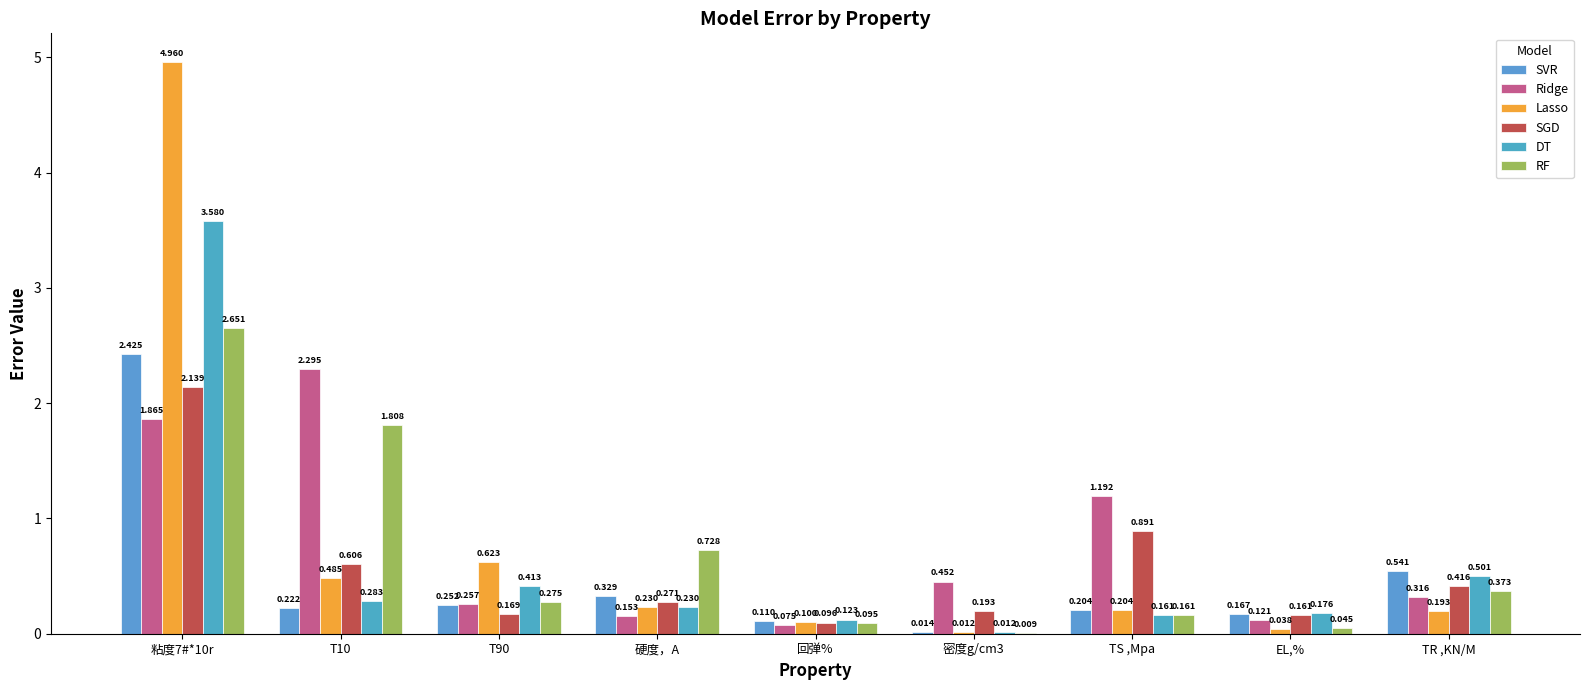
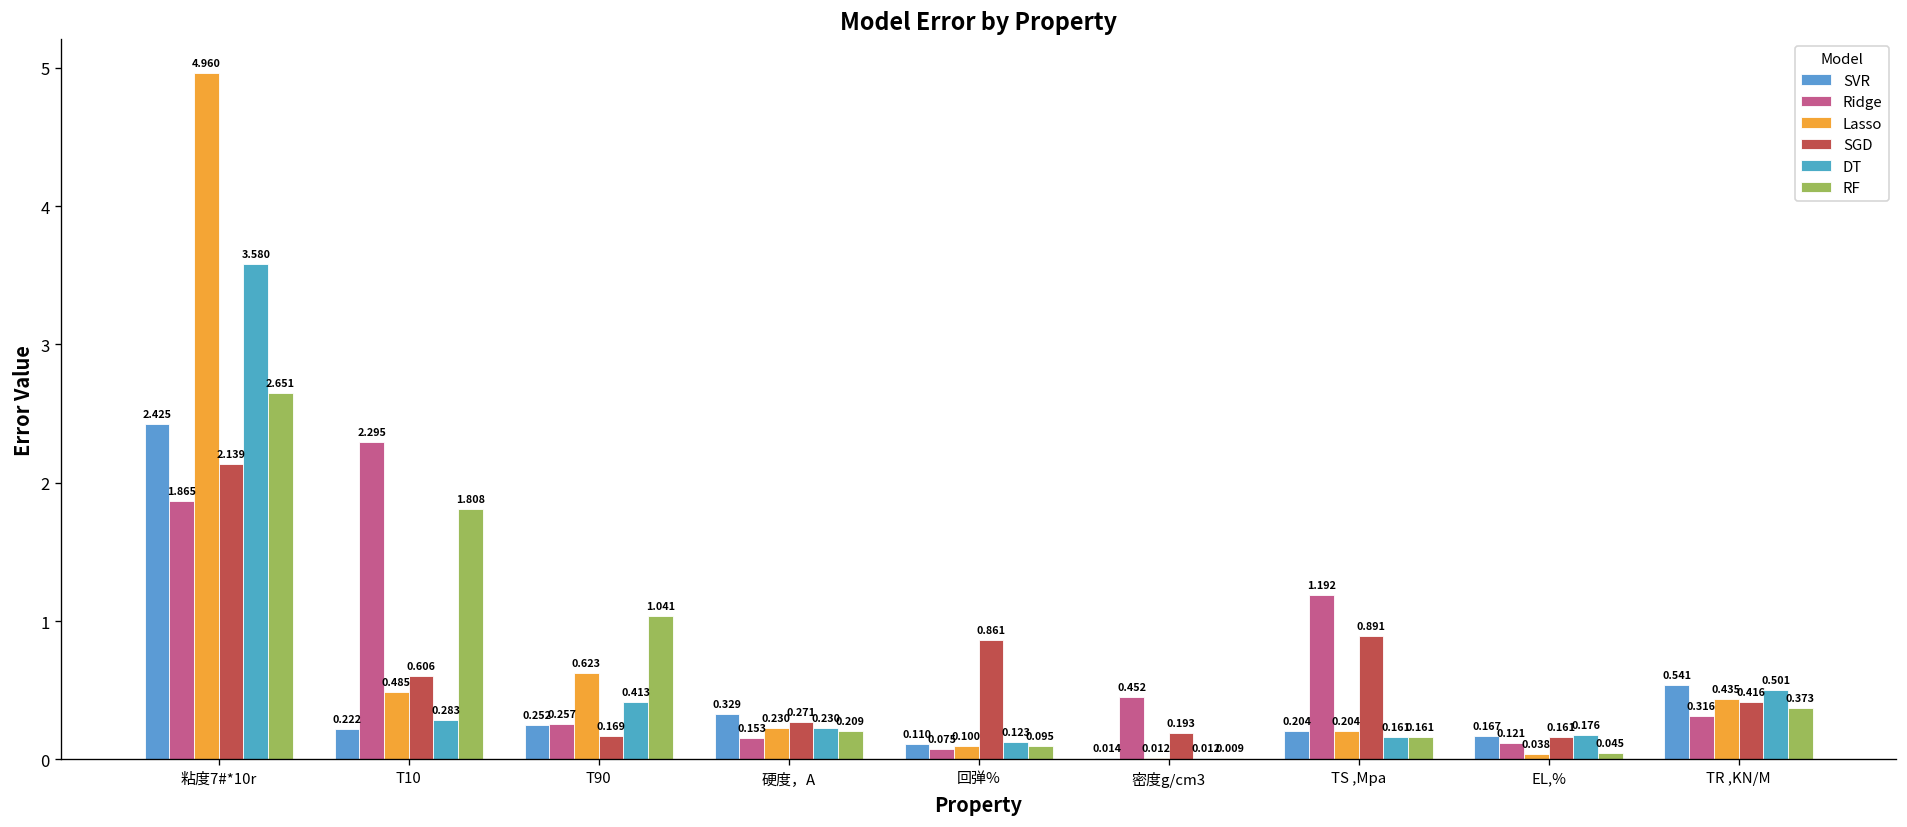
  {
    "Ridge": {
      "粘度7#*10r": 1.865,
      "T10": 2.295,
      "T90": 0.257,
      "硬度，A": 0.153,
      "回弹%": 0.075,
      "密度g/cm3": 0.452,
      "TS ,Mpa": 1.192,
      "EL,%": 0.121,
      "TR ,KN/M": 0.316
    },
    "Lasso": {
      "粘度7#*10r": 4.960,
      "T10": 0.485,
      "T90": 0.623,
      "硬度，A": 0.230,
      "回弹%": 0.100,
      "密度g/cm3": 0.012,
      "TS ,Mpa": 0.204,
      "EL,%": 0.038,
-     "TR ,KN/M": 0.193
+     "TR ,KN/M": 0.435
    },
    "SGD": {
      "粘度7#*10r": 2.139,
      "T10": 0.606,
      "T90": 0.169,
      "硬度，A": 0.271,
-     "回弹%": 0.096,
+     "回弹%": 0.861,
      "密度g/cm3": 0.193,
      "TS ,Mpa": 0.891,
      "EL,%": 0.161,
      "TR ,KN/M": 0.416
    },
    "RF": {
      "粘度7#*10r": 2.651,
      "T10": 1.808,
-     "T90": 0.275,
-     "硬度，A": 0.728,
+     "T90": 1.041,
+     "硬度，A": 0.209,
      "回弹%": 0.095,
      "密度g/cm3": 0.009,
      "TS ,Mpa": 0.161,
      "EL,%": 0.045,
      "TR ,KN/M": 0.373
    }
  }
